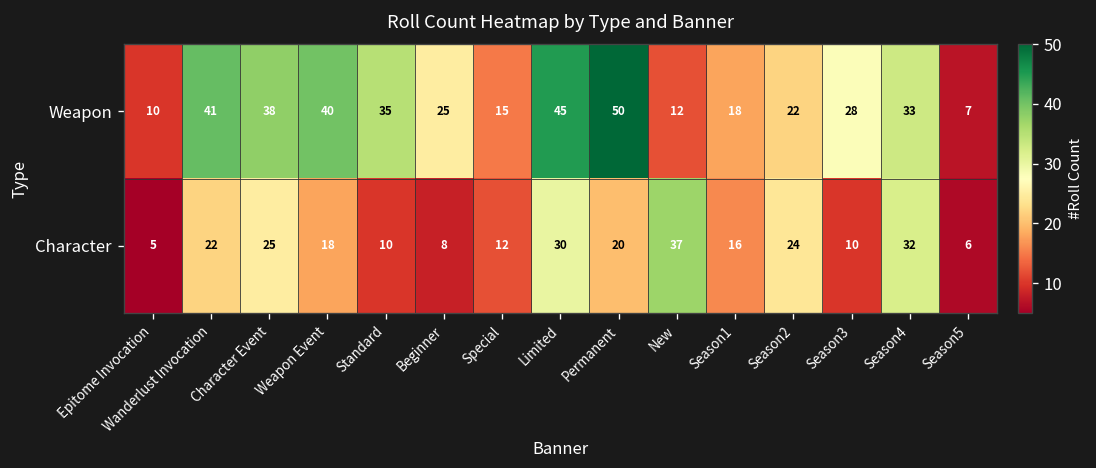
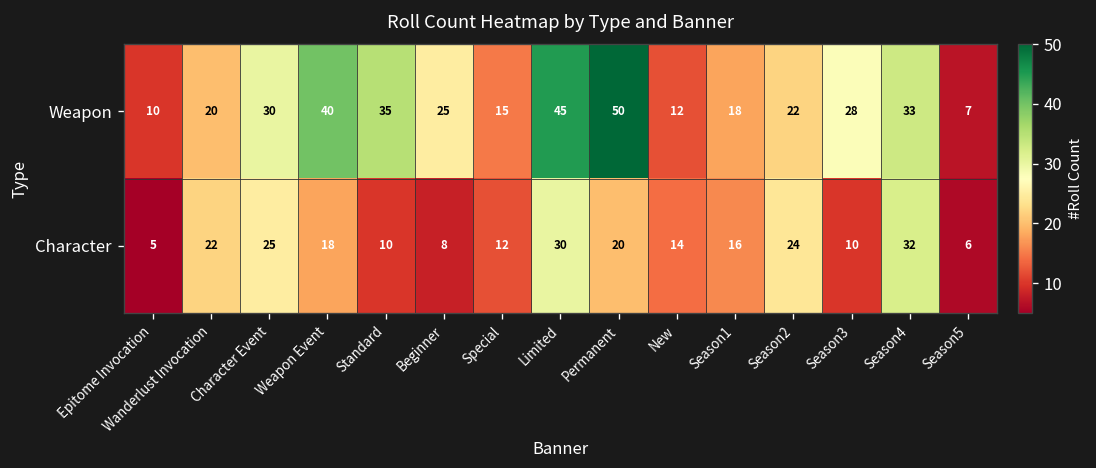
  {
    "Weapon": {
      "Epitome Invocation": 10,
-     "Wanderlust Invocation": 41,
-     "Character Event": 38,
+     "Wanderlust Invocation": 20,
+     "Character Event": 30,
      "Weapon Event": 40,
      "Standard": 35,
      "Beginner": 25,
      "Special": 15,
      "Limited": 45,
      "Permanent": 50,
      "New": 12,
      "Season1": 18,
      "Season2": 22,
      "Season3": 28,
      "Season4": 33,
      "Season5": 7
    },
    "Character": {
      "Epitome Invocation": 5,
      "Wanderlust Invocation": 22,
      "Character Event": 25,
      "Weapon Event": 18,
      "Standard": 10,
      "Beginner": 8,
      "Special": 12,
      "Limited": 30,
      "Permanent": 20,
-     "New": 37,
+     "New": 14,
      "Season1": 16,
      "Season2": 24,
      "Season3": 10,
      "Season4": 32,
      "Season5": 6
    }
  }
